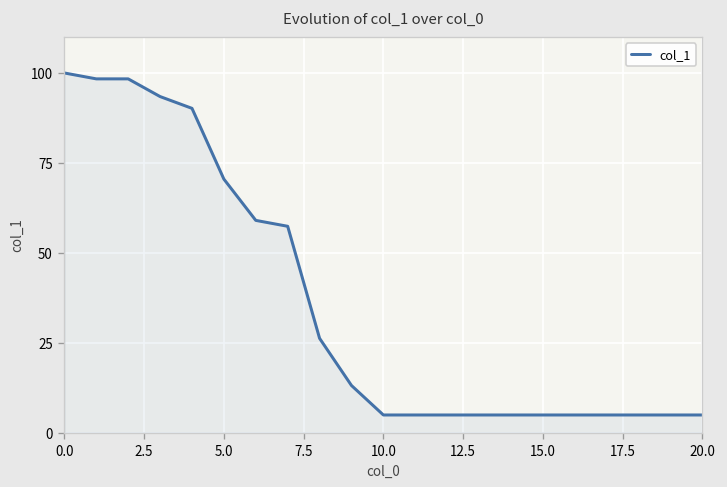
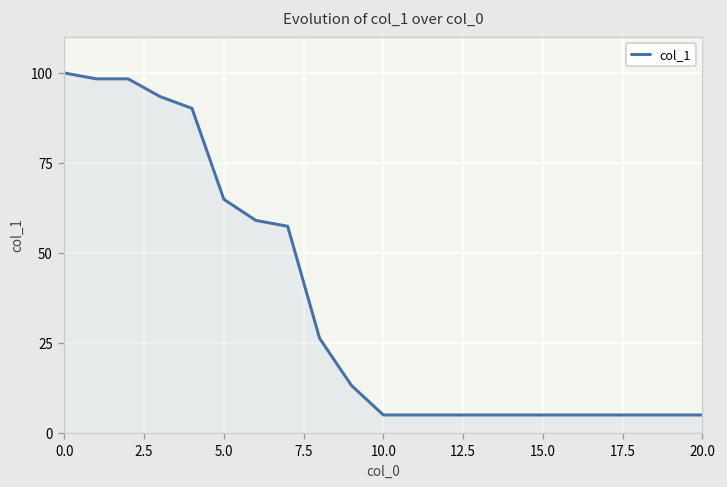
  {
    "0.0": 100,
-   "5.0": 70,
+   "5.0": 65,
    "10.0": 5,
    "15.0": 5,
    "20.0": 5
  }
